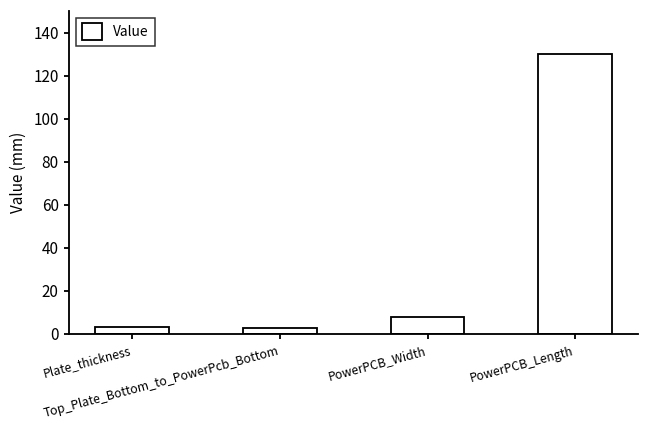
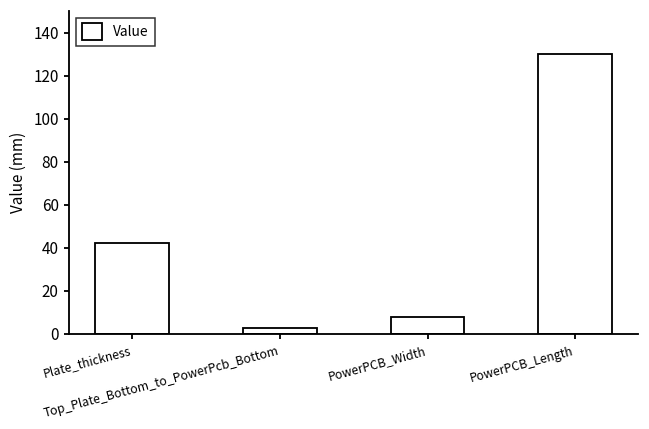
  {
-   "Plate_thickness": 3,
+   "Plate_thickness": 42,
    "Top_Plate_Bottom_to_PowerPcb_Bottom": 3,
    "PowerPCB_Width": 8,
    "PowerPCB_Length": 130
  }
